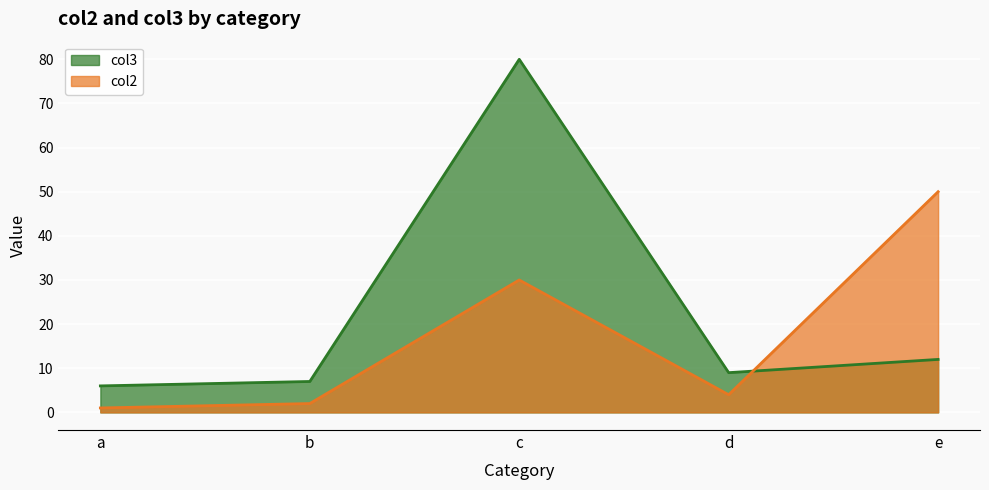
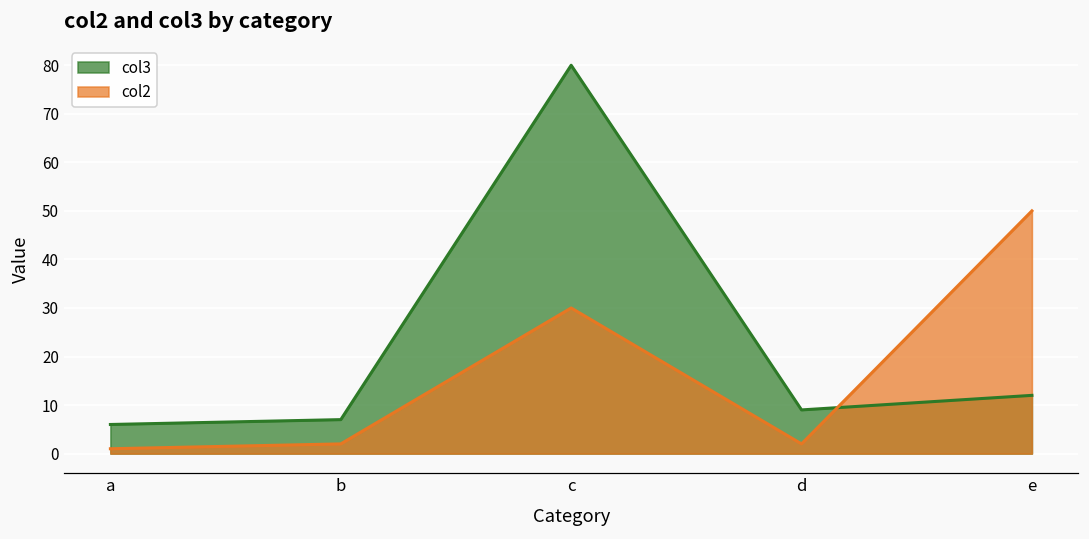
  {
    "col3": {
      "a": 6,
      "b": 7,
      "c": 80,
      "d": 9,
      "e": 12
    },
    "col2": {
      "a": 1,
      "b": 2,
      "c": 30,
-     "d": 4,
+     "d": 2,
      "e": 50
    }
  }
